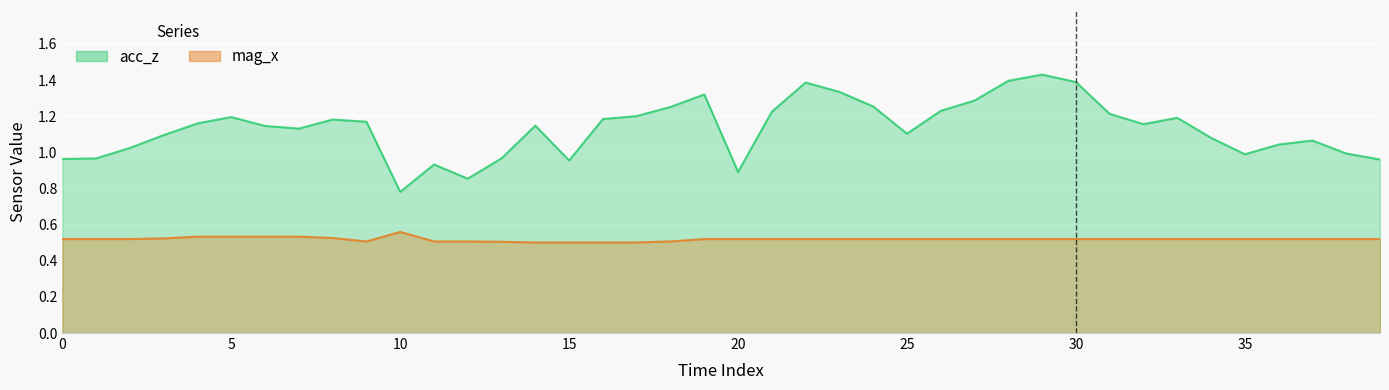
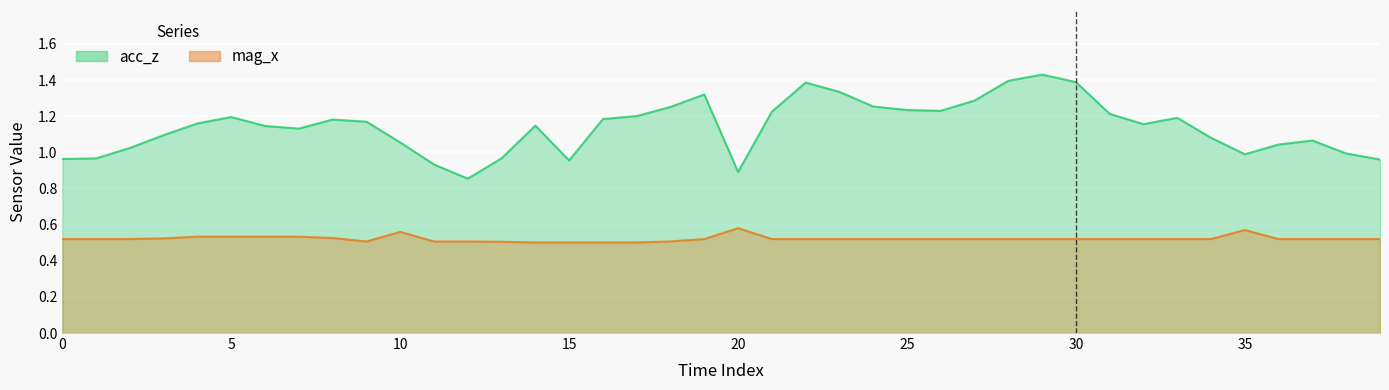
  {
    "acc_z": {
      "0": 0.96,
      "5": 1.19,
-     "10": 0.78,
+     "10": 1.05,
      "15": 0.95,
      "20": 0.89,
-     "25": 1.10,
+     "25": 1.23,
      "30": 1.39,
      "35": 0.99
    },
    "mag_x": {
      "0": 0.52,
      "5": 0.53,
      "10": 0.56,
      "15": 0.50,
-     "20": 0.52,
+     "20": 0.58,
      "25": 0.52,
      "30": 0.52,
-     "35": 0.52
+     "35": 0.57
    }
  }
